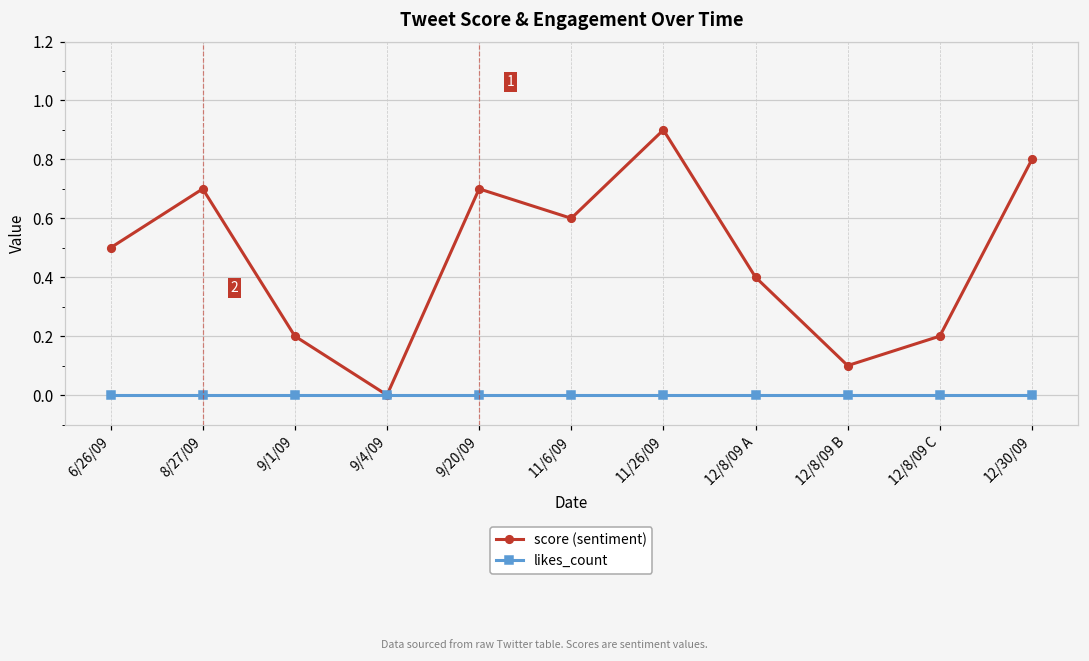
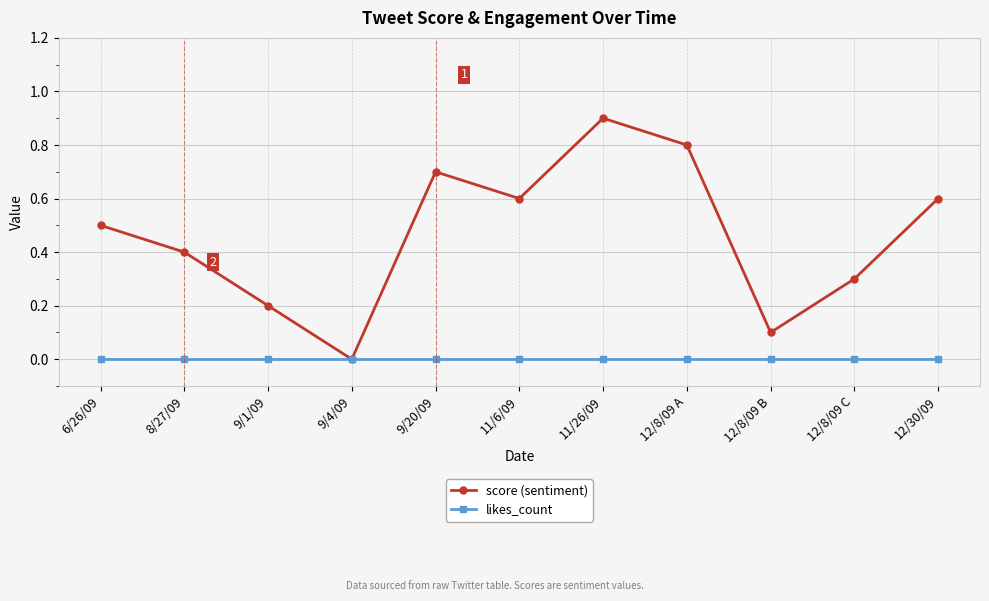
  {
    "score (sentiment)": {
      "6/26/09": 0.5,
-     "8/27/09": 0.7,
+     "8/27/09": 0.4,
      "9/1/09": 0.2,
      "9/20/09": 0.7,
      "11/6/09": 0.6,
      "11/26/09": 0.9,
-     "12/8/09 A": 0.4,
+     "12/8/09 A": 0.8,
      "12/8/09 B": 0.1,
-     "12/8/09 C": 0.2,
-     "12/30/09": 0.8
+     "12/8/09 C": 0.3,
+     "12/30/09": 0.6
    },
    "likes_count": {
      "6/26/09": 0.0,
      "8/27/09": 0.0,
      "9/1/09": 0.0,
      "9/20/09": 0.0,
      "11/6/09": 0.0,
      "11/26/09": 0.0,
      "12/8/09 A": 0.0,
      "12/8/09 B": 0.0,
      "12/8/09 C": 0.0,
      "12/30/09": 0.0
    }
  }
